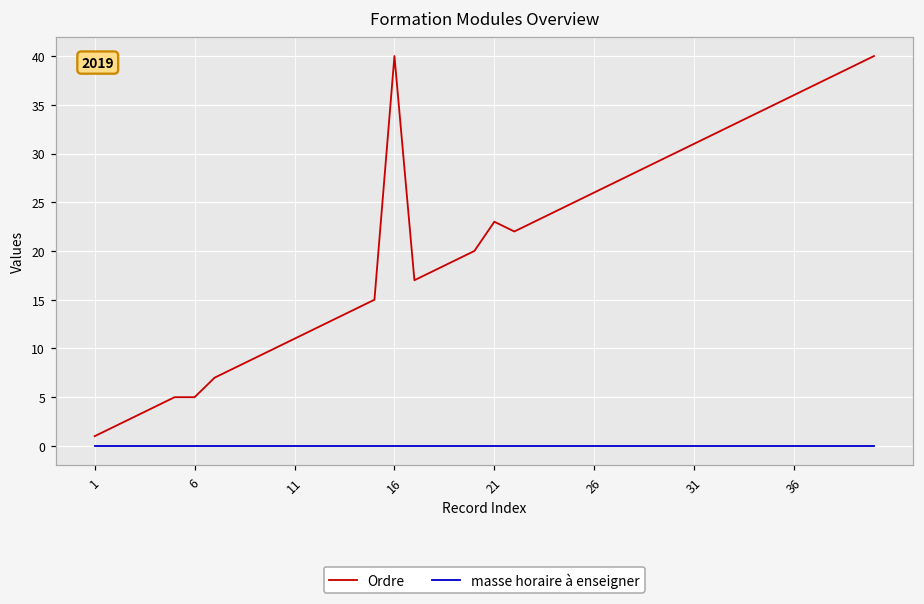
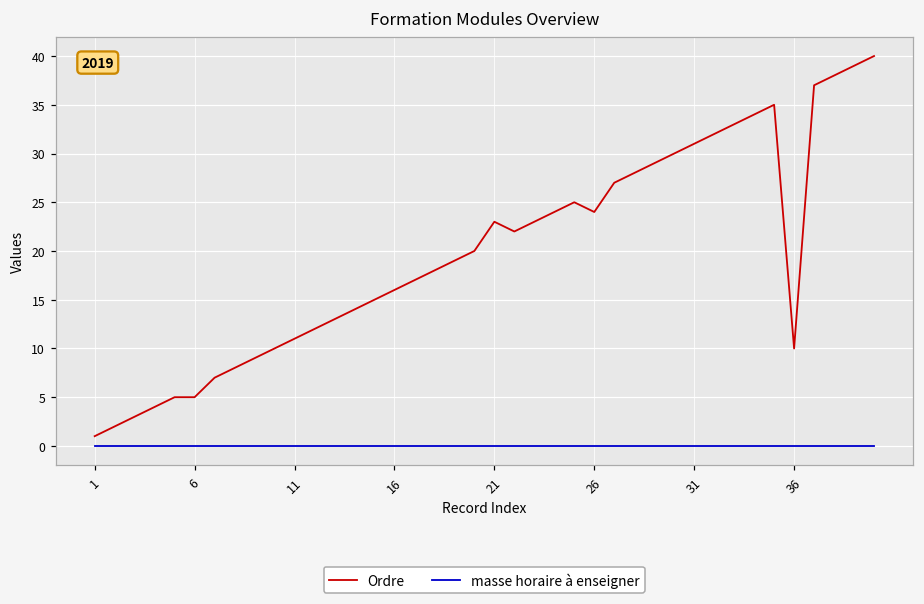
  {
    "Ordre": {
      "1": 1,
      "6": 5,
      "11": 11,
-     "16": 40,
+     "16": 16,
      "21": 23,
-     "26": 26,
+     "26": 24,
      "31": 31,
-     "36": 36
+     "36": 10
    },
    "masse horaire à enseigner": {
      "1": 0,
      "6": 0,
      "11": 0,
      "16": 0,
      "21": 0,
      "26": 0,
      "31": 0,
      "36": 0
    }
  }
